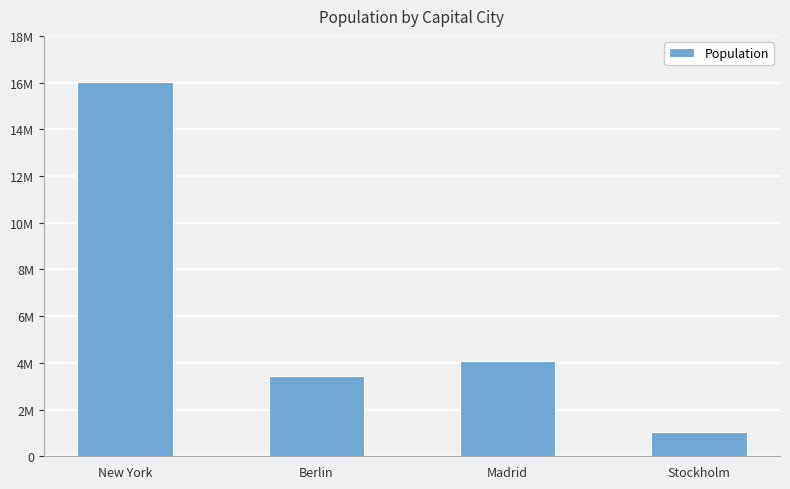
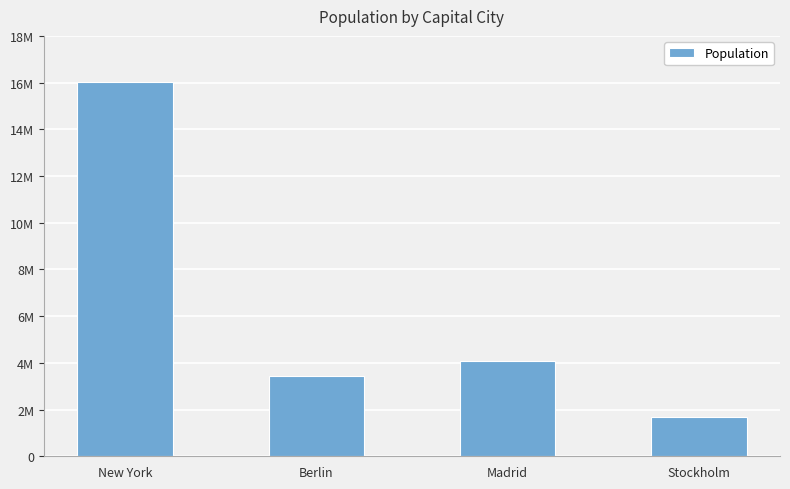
  {
    "New York": 16000000,
    "Berlin": 3400000,
    "Madrid": 4100000,
-   "Stockholm": 1000000
+   "Stockholm": 1700000
  }
